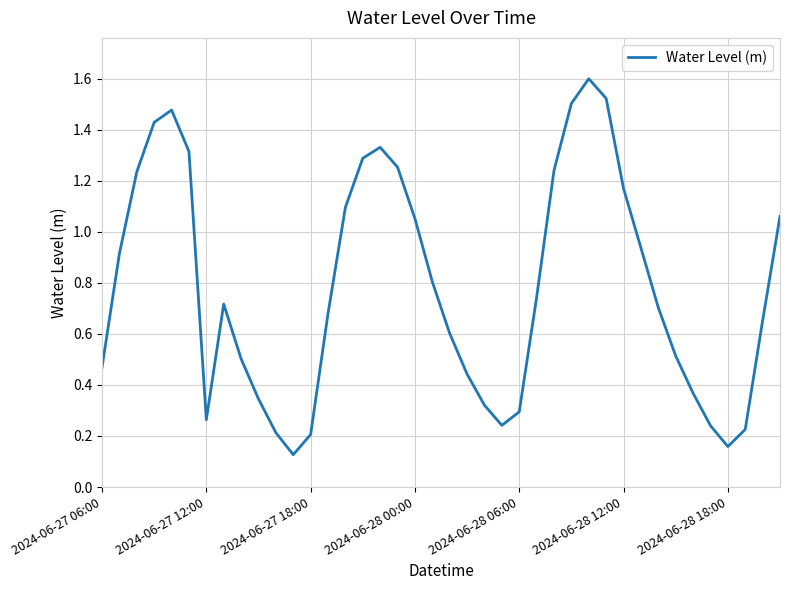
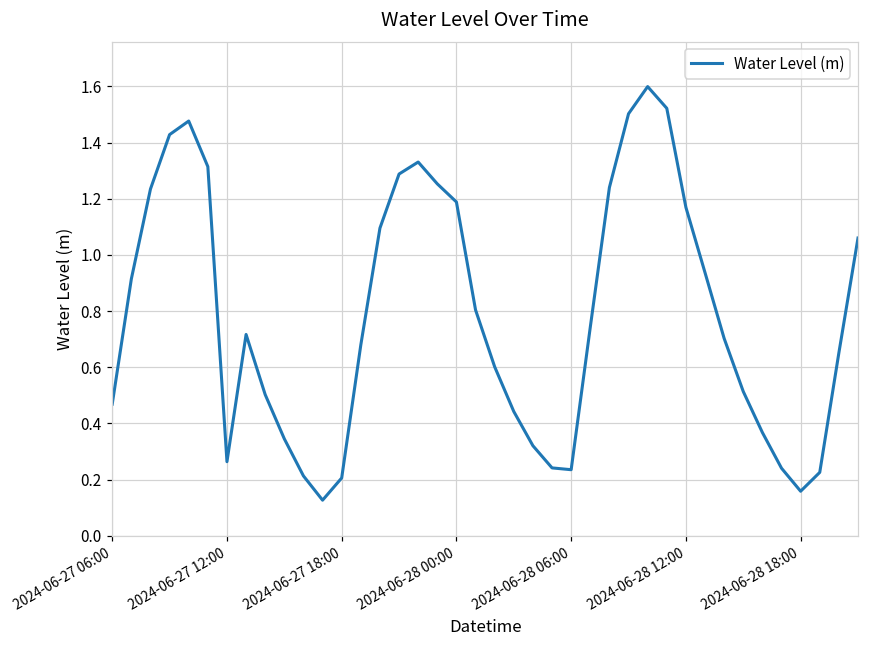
  {
    "2024-06-27 06:00": 0.47,
    "2024-06-27 12:00": 0.26,
    "2024-06-27 18:00": 0.21,
-   "2024-06-28 00:00": 1.05,
-   "2024-06-28 06:00": 0.29,
+   "2024-06-28 00:00": 1.19,
+   "2024-06-28 06:00": 0.24,
    "2024-06-28 12:00": 1.17,
    "2024-06-28 18:00": 0.16
  }
